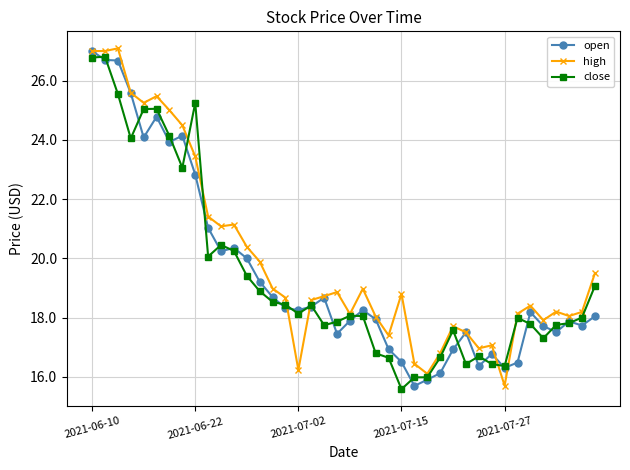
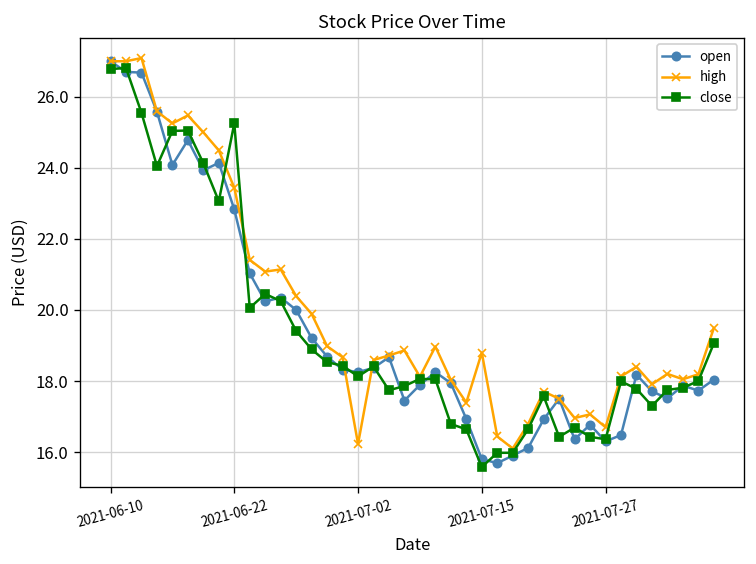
  {
    "open": {
      "2021-06-22": 22.8,
      "2021-07-02": 18.3,
-     "2021-07-15": 16.5
+     "2021-07-15": 15.8
    },
    "high": {
      "2021-06-22": 23.4,
      "2021-07-02": 16.2,
      "2021-07-15": 18.8,
-     "2021-07-27": 15.7
+     "2021-07-27": 16.7
    },
    "close": {
      "2021-06-10": 26.8,
      "2021-06-22": 25.3,
      "2021-07-02": 18.1,
      "2021-07-15": 15.6
    }
  }
